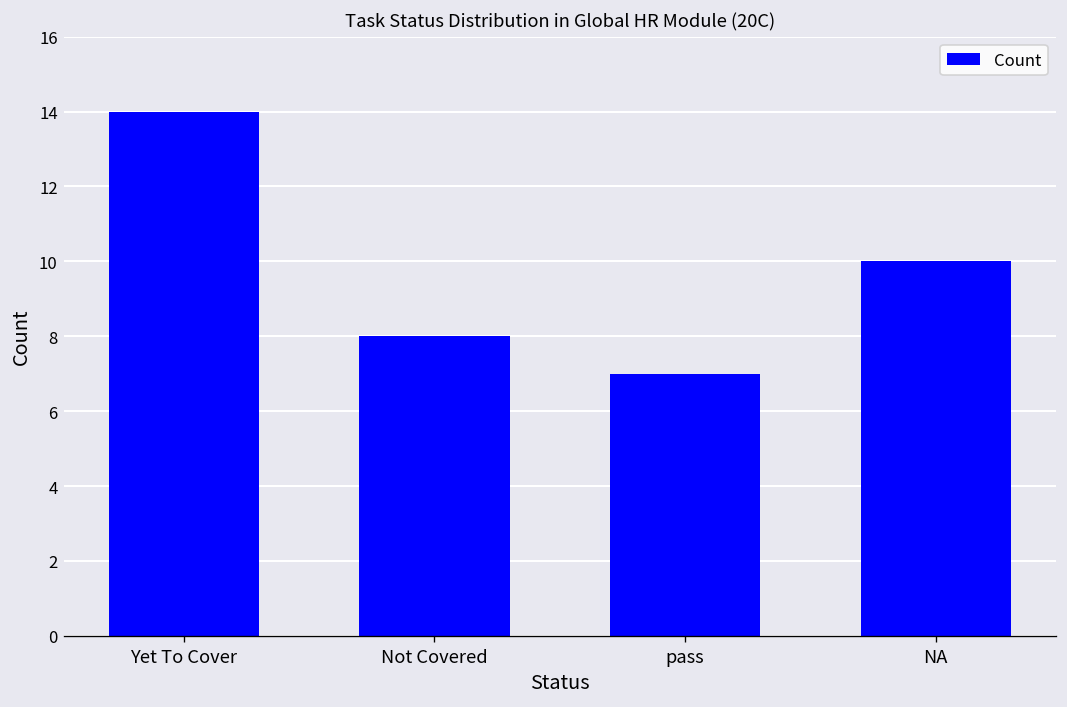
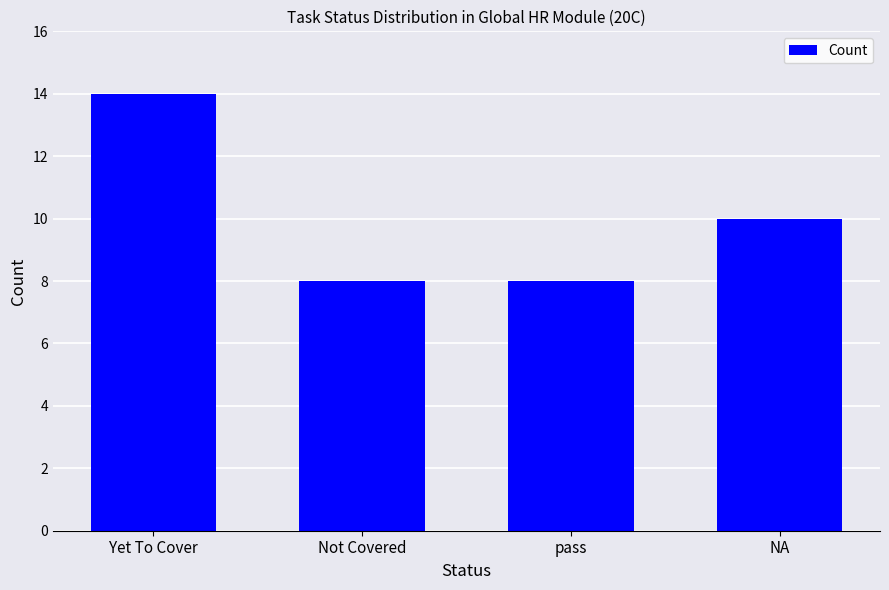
  {
    "Yet To Cover": 14,
    "Not Covered": 8,
-   "pass": 7,
+   "pass": 8,
    "NA": 10
  }
